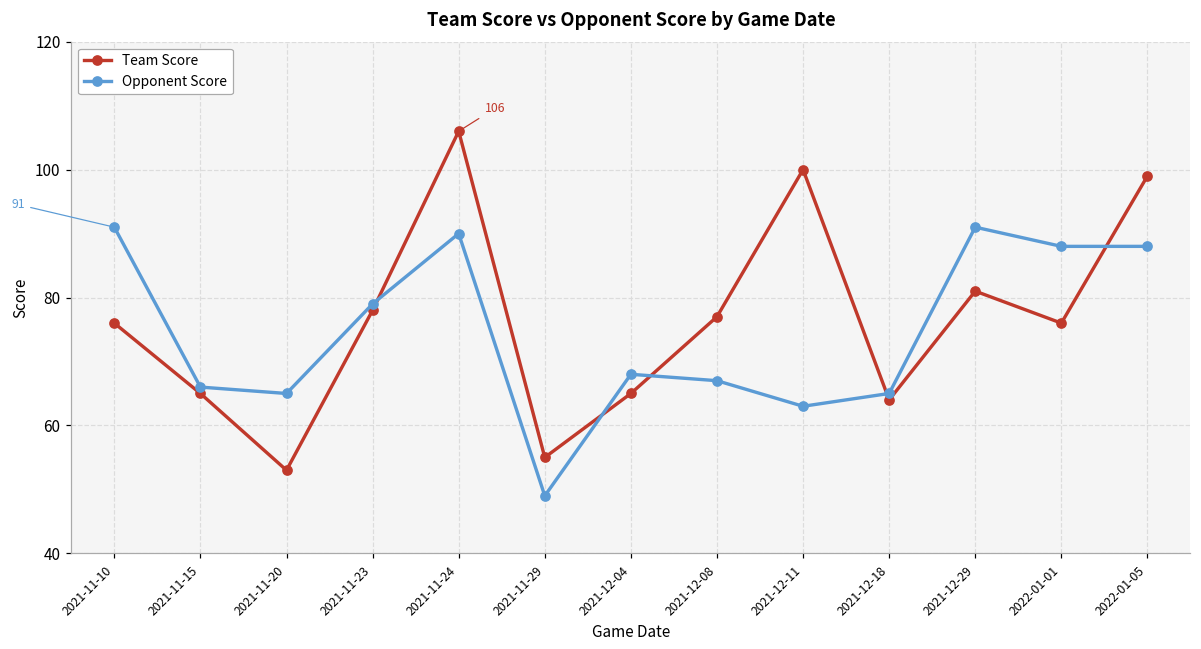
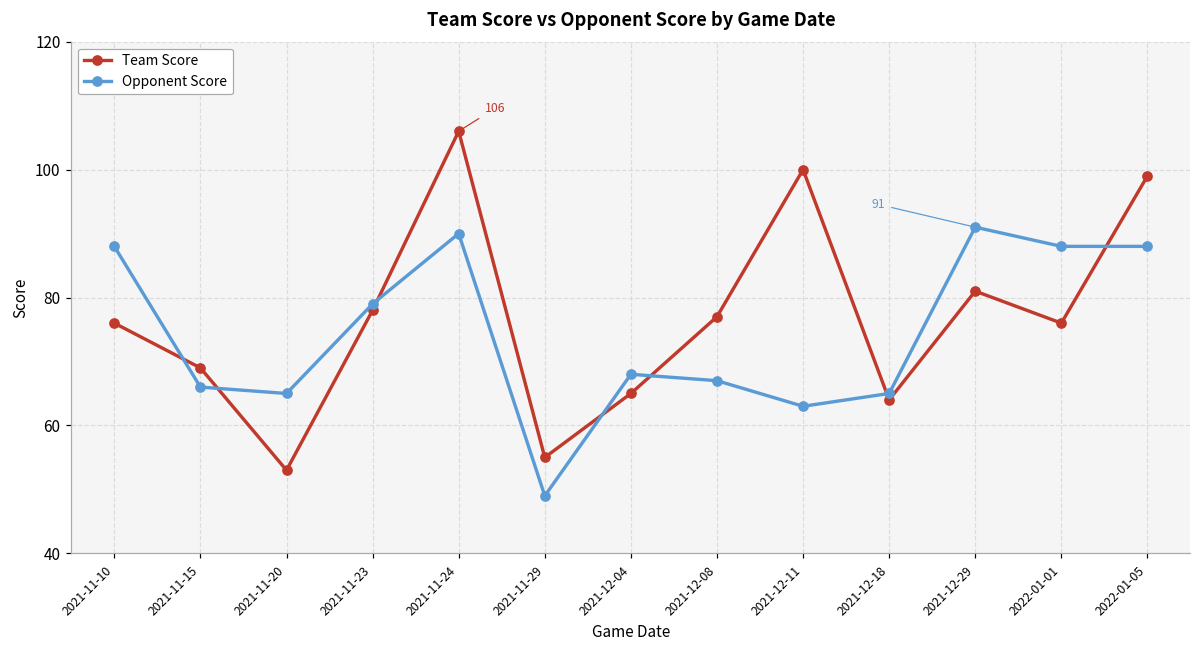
  {
    "Team Score": {
      "2021-11-10": 76,
-     "2021-11-15": 65,
+     "2021-11-15": 69,
      "2021-11-20": 53,
      "2021-11-23": 78,
      "2021-11-29": 55,
      "2021-12-04": 65,
      "2021-12-08": 77,
      "2021-12-11": 100,
      "2021-12-18": 64,
      "2021-12-29": 81,
      "2022-01-01": 76,
      "2022-01-05": 99
    },
    "Opponent Score": {
-     "2021-11-10": 91,
+     "2021-11-10": 88,
      "2021-11-15": 66,
      "2021-11-20": 65,
      "2021-11-23": 79,
      "2021-11-24": 90,
      "2021-11-29": 49,
      "2021-12-04": 68,
      "2021-12-08": 67,
      "2021-12-11": 63,
      "2021-12-18": 65,
      "2021-12-29": 91,
      "2022-01-01": 88,
      "2022-01-05": 88
    }
  }
